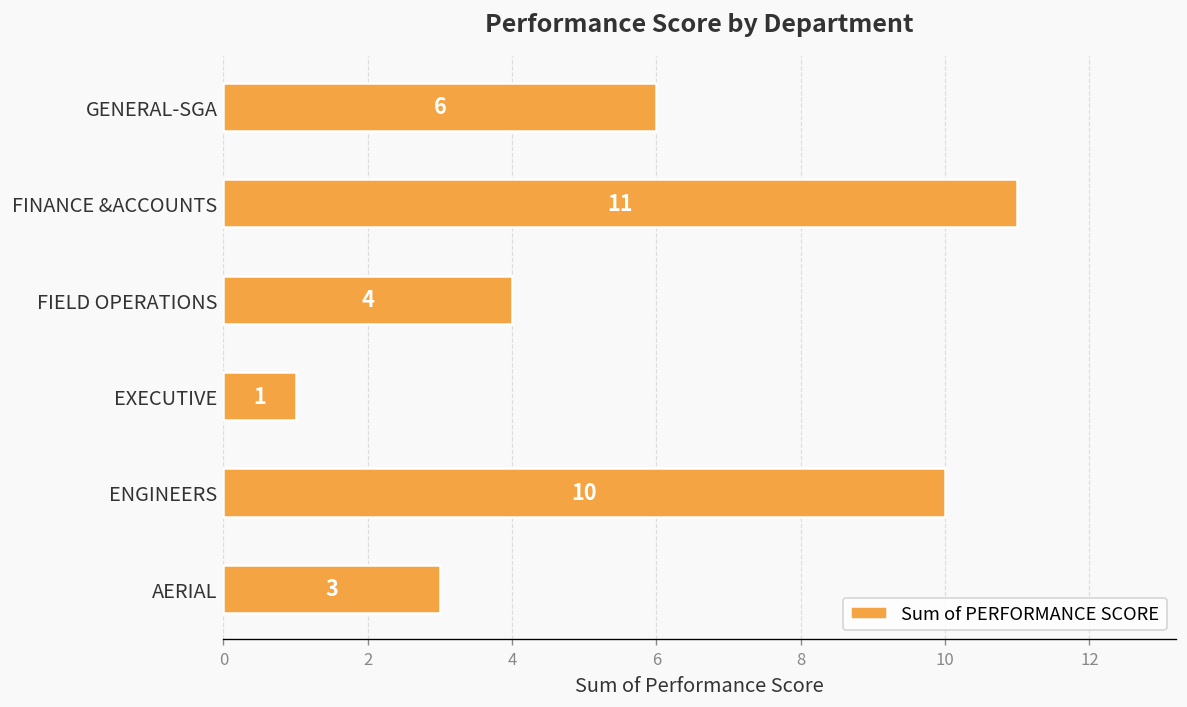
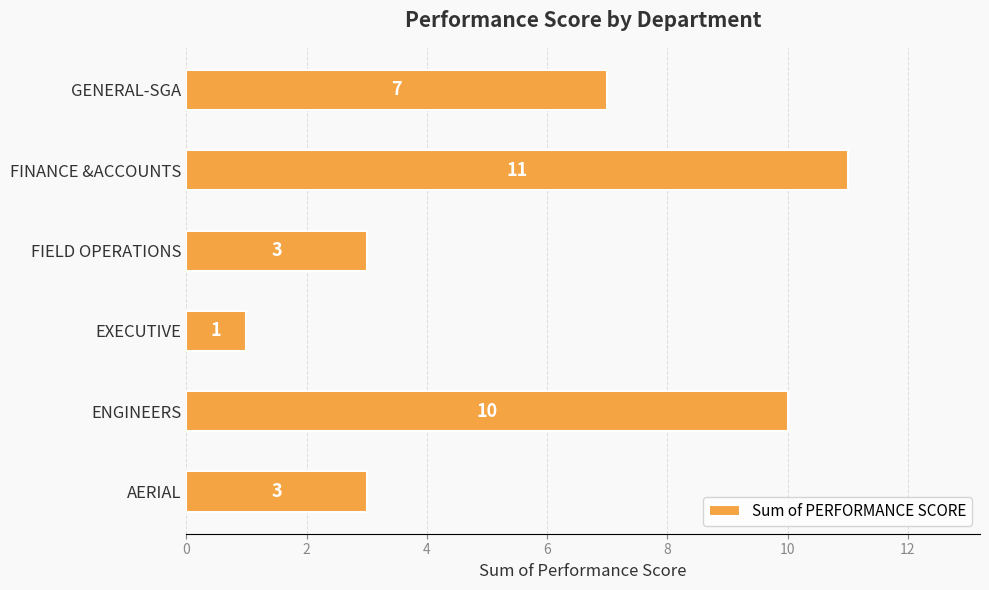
  {
-   "GENERAL-SGA": 6,
+   "GENERAL-SGA": 7,
    "FINANCE &ACCOUNTS": 11,
-   "FIELD OPERATIONS": 4,
+   "FIELD OPERATIONS": 3,
    "EXECUTIVE": 1,
    "ENGINEERS": 10,
    "AERIAL": 3
  }
